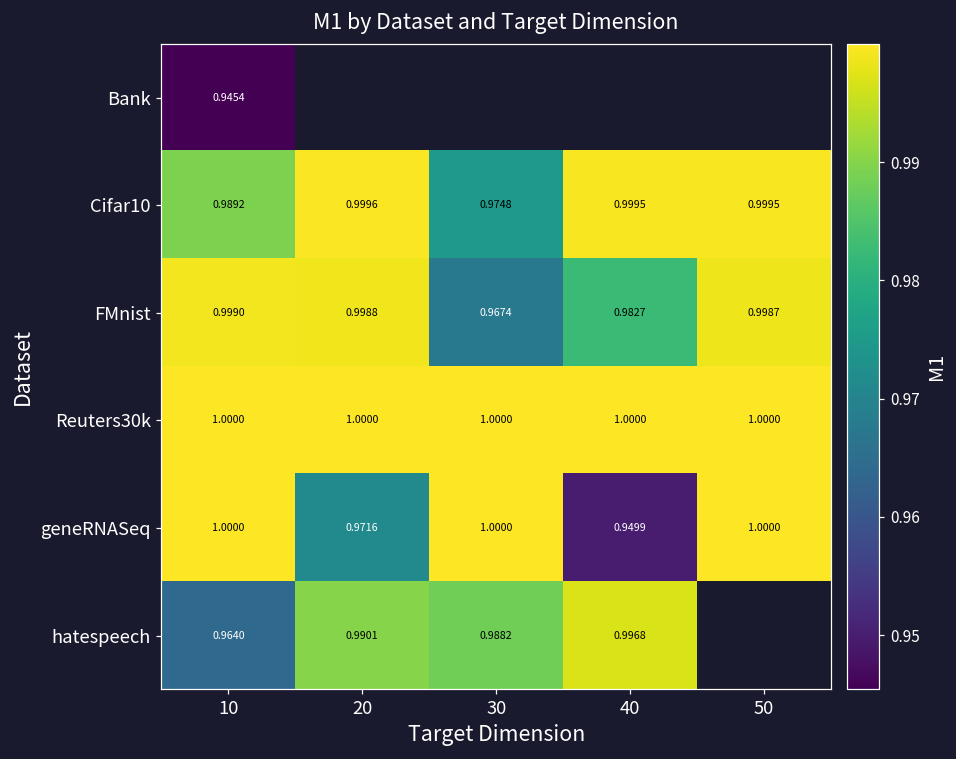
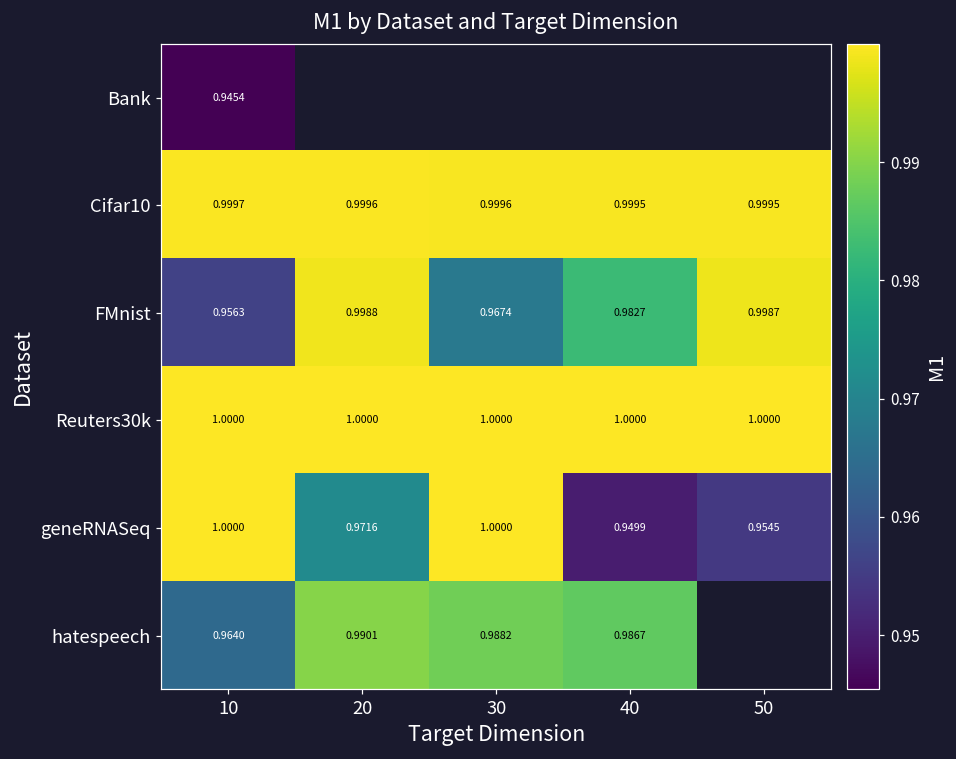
  {
    "Bank": {
      "10": 0.9454
    },
    "Cifar10": {
-     "10": 0.9892,
+     "10": 0.9997,
      "20": 0.9996,
-     "30": 0.9748,
+     "30": 0.9996,
      "40": 0.9995,
      "50": 0.9995
    },
    "FMnist": {
-     "10": 0.9990,
+     "10": 0.9563,
      "20": 0.9988,
      "30": 0.9674,
      "40": 0.9827,
      "50": 0.9987
    },
    "Reuters30k": {
      "10": 1.0000,
      "20": 1.0000,
      "30": 1.0000,
      "40": 1.0000,
      "50": 1.0000
    },
    "geneRNASeq": {
      "10": 1.0000,
      "20": 0.9716,
      "30": 1.0000,
      "40": 0.9499,
-     "50": 1.0000
+     "50": 0.9545
    },
    "hatespeech": {
      "10": 0.9640,
      "20": 0.9901,
      "30": 0.9882,
-     "40": 0.9968
+     "40": 0.9867
    }
  }
